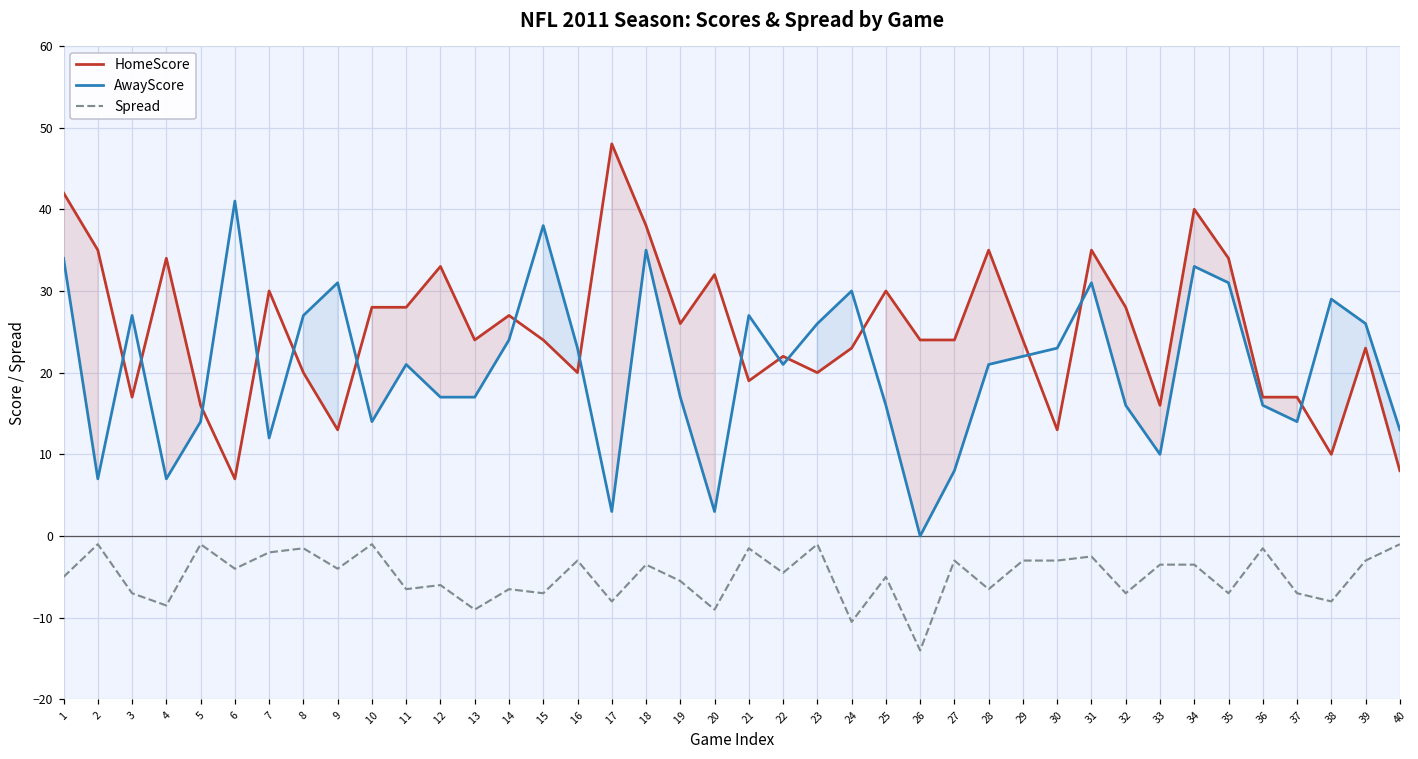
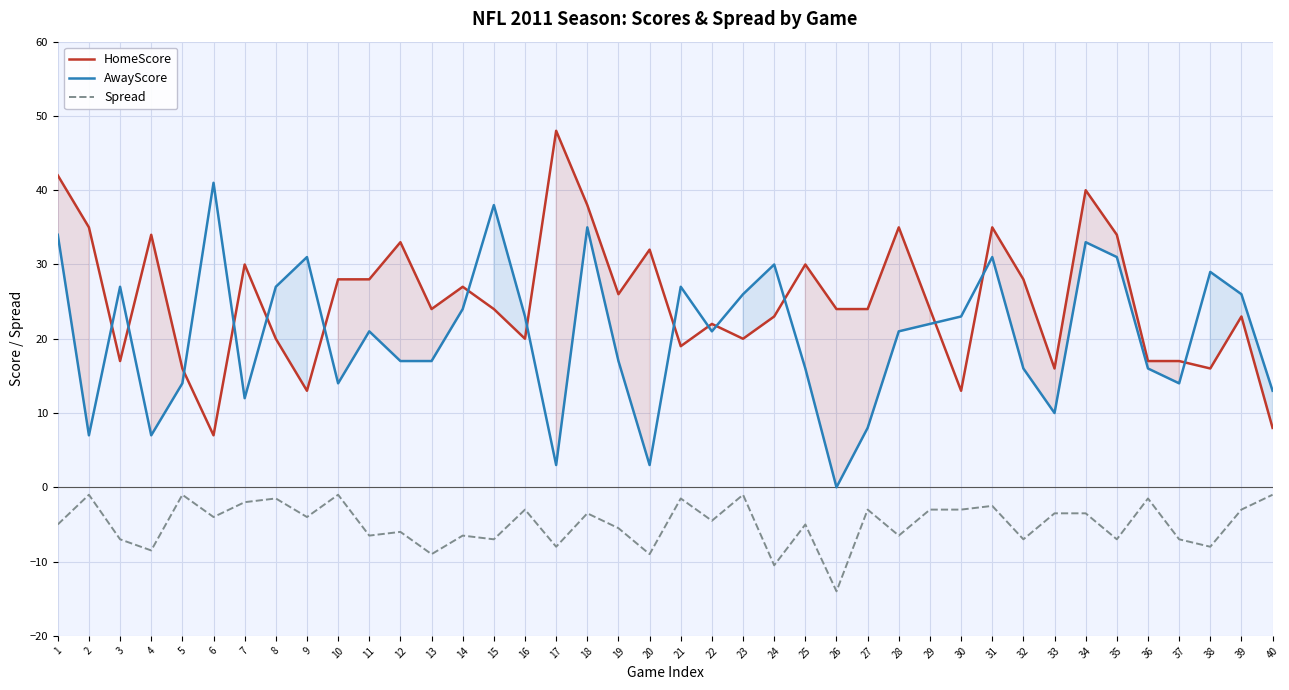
  {
    "HomeScore": {
      "1": 42,
      "2": 35,
      "3": 17,
      "4": 34,
      "5": 16,
      "6": 7,
      "7": 30,
      "8": 20,
      "9": 13,
      "10": 28,
      "11": 28,
      "12": 33,
      "13": 24,
      "14": 27,
      "15": 24,
      "16": 20,
      "17": 48,
      "18": 38,
      "19": 26,
      "20": 32,
      "21": 19,
      "22": 22,
      "23": 20,
      "24": 23,
      "25": 30,
      "26": 24,
      "27": 24,
      "28": 35,
      "29": 24,
      "30": 13,
      "31": 35,
      "32": 28,
      "33": 16,
      "34": 40,
      "35": 34,
      "36": 17,
      "37": 17,
-     "38": 10,
+     "38": 16,
      "39": 23,
      "40": 8
    },
    "AwayScore": {
      "1": 34,
      "2": 7,
      "3": 27,
      "4": 7,
      "5": 14,
      "6": 41,
      "7": 12,
      "8": 27,
      "9": 31,
      "10": 14,
      "11": 21,
      "12": 17,
      "13": 17,
      "14": 24,
      "15": 38,
      "16": 23,
      "17": 3,
      "18": 35,
      "19": 17,
      "20": 3,
      "21": 27,
      "22": 21,
      "23": 26,
      "24": 30,
      "25": 16,
      "26": 0,
      "27": 8,
      "28": 21,
      "29": 22,
      "30": 23,
      "31": 31,
      "32": 16,
      "33": 10,
      "34": 33,
      "35": 31,
      "36": 16,
      "37": 14,
      "38": 29,
      "39": 26,
      "40": 13
    },
    "Spread": {
      "1": -5,
      "2": -1,
      "3": -7,
      "4": -9,
      "5": -1,
      "6": -4,
      "7": -2,
      "8": -2,
      "9": -4,
      "10": -1,
      "11": -7,
      "12": -6,
      "13": -9,
      "14": -7,
      "15": -7,
      "16": -3,
      "17": -8,
      "18": -4,
      "19": -6,
      "20": -9,
      "21": -2,
      "22": -5,
      "23": -1,
      "24": -11,
      "25": -5,
      "26": -14,
      "27": -3,
      "28": -7,
      "29": -3,
      "30": -3,
      "31": -3,
      "32": -7,
      "33": -4,
      "34": -4,
      "35": -7,
      "36": -2,
      "37": -7,
      "38": -8,
      "39": -3,
      "40": -1
    }
  }
